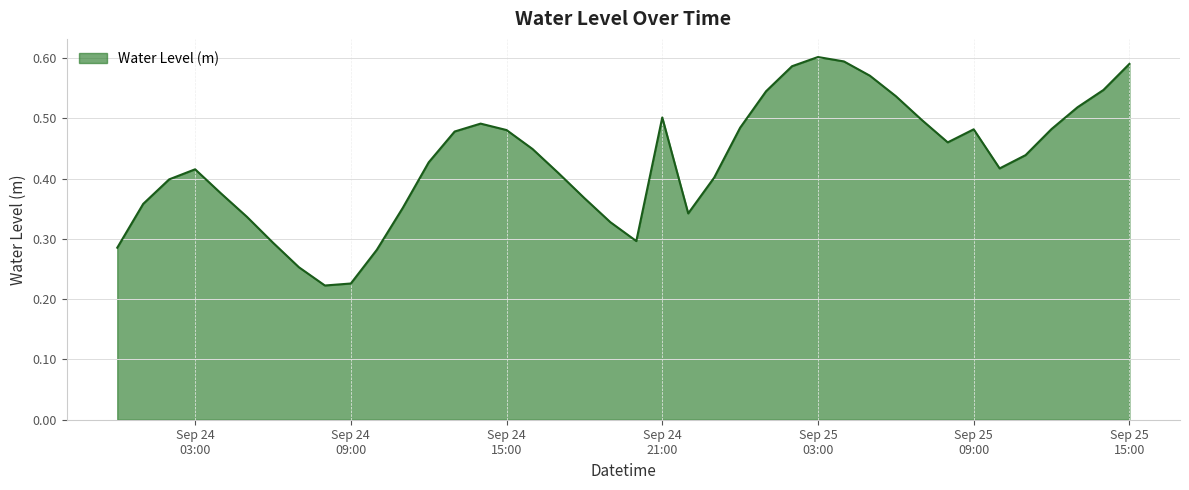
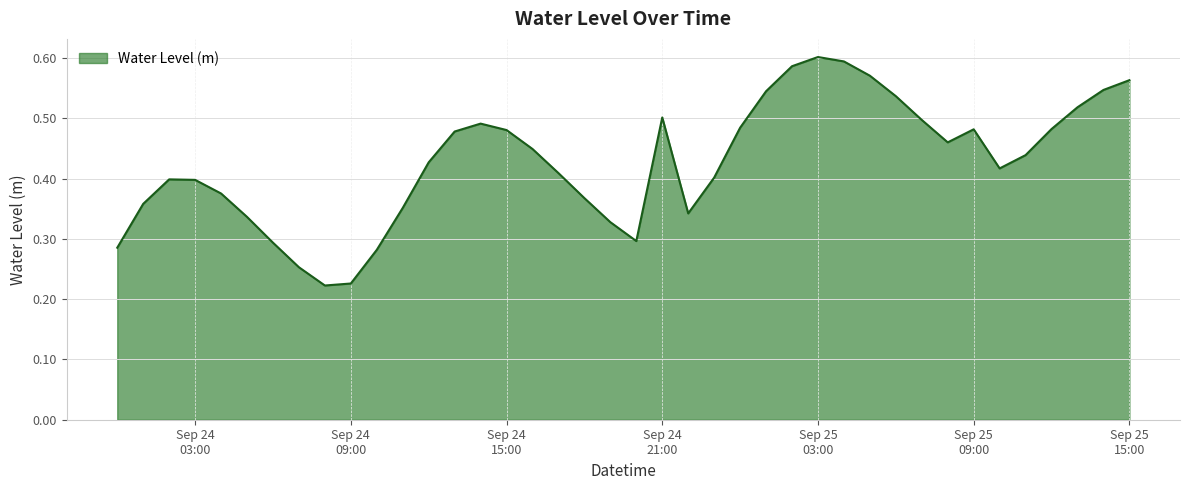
  {
-   "Sep 24 03:00": 0.42,
+   "Sep 24 03:00": 0.40,
    "Sep 24 09:00": 0.23,
    "Sep 24 15:00": 0.48,
    "Sep 24 21:00": 0.50,
    "Sep 25 03:00": 0.60,
    "Sep 25 09:00": 0.48,
-   "Sep 25 15:00": 0.59
+   "Sep 25 15:00": 0.56
  }
